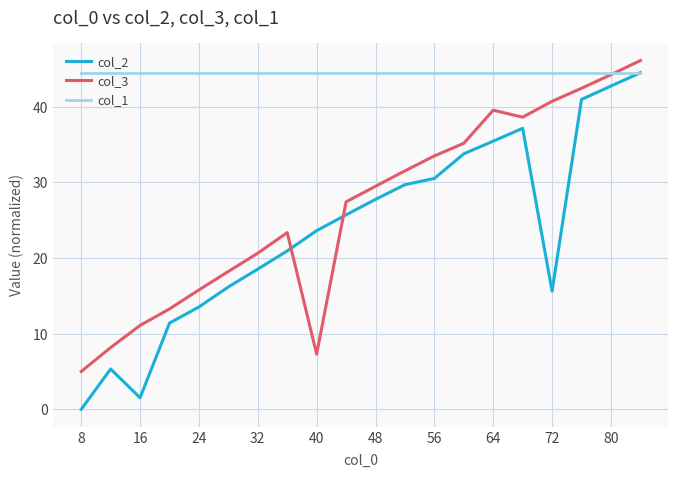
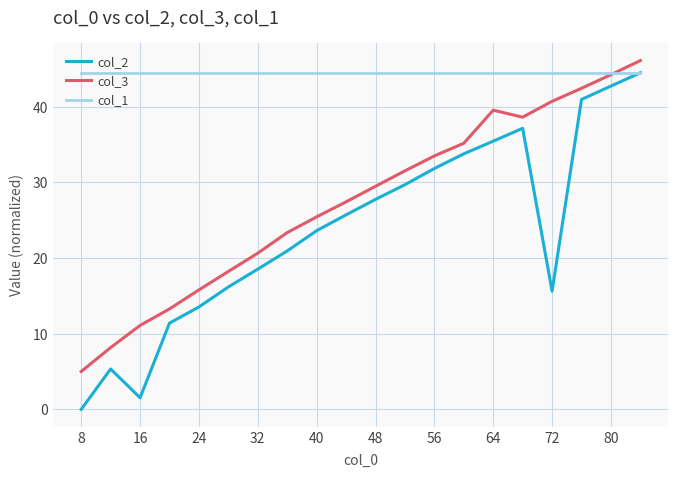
  {
    "col_2": {
      "8": 0,
      "16": 2,
      "24": 14,
      "32": 19,
      "40": 24,
      "48": 28,
-     "56": 31,
+     "56": 32,
      "64": 35,
      "72": 16,
      "80": 43
    },
    "col_3": {
      "8": 5,
      "16": 11,
      "24": 16,
      "32": 21,
-     "40": 7,
+     "40": 25,
      "48": 29,
      "56": 34,
      "64": 40,
      "72": 41
    },
    "col_1": {
      "8": 45,
      "16": 45,
      "24": 45,
      "32": 45,
      "40": 45,
      "48": 45,
      "56": 45,
      "64": 45,
      "72": 45
    }
  }
